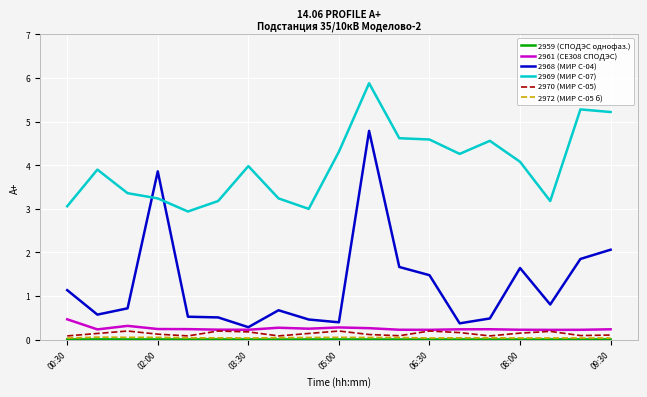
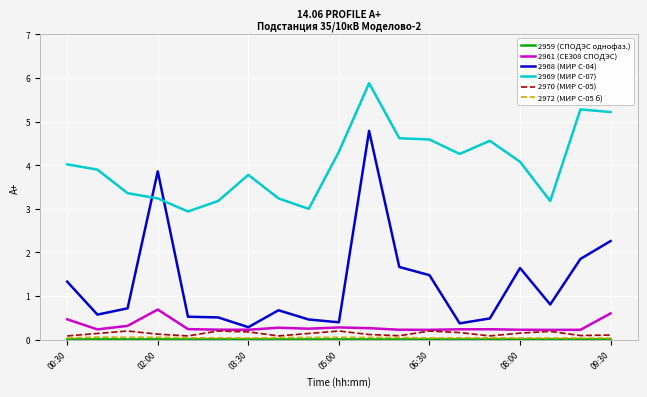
  {
    "2961 (СЕ308 СПОДЭС)": {
      "00:30": 0.5,
-     "02:00": 0.2,
+     "02:00": 0.7,
      "05:00": 0.3,
      "08:00": 0.2,
-     "09:30": 0.2
+     "09:30": 0.6
    },
    "2968 (МИР С-04)": {
-     "00:30": 1.1,
+     "00:30": 1.3,
      "02:00": 3.9,
      "05:00": 0.4,
      "06:30": 1.5,
      "08:00": 1.6,
-     "09:30": 2.1
+     "09:30": 2.3
    },
    "2969 (МИР С-07)": {
-     "00:30": 3.1,
+     "00:30": 4.0,
      "02:00": 3.2,
-     "03:30": 4.0,
+     "03:30": 3.8,
      "05:00": 4.3,
      "06:30": 4.6,
      "08:00": 4.1,
      "09:30": 5.2
    },
    "2970 (МИР С-05)": {
      "02:00": 0.1,
      "05:00": 0.2,
      "08:00": 0.2,
      "09:30": 0.1
    }
  }
